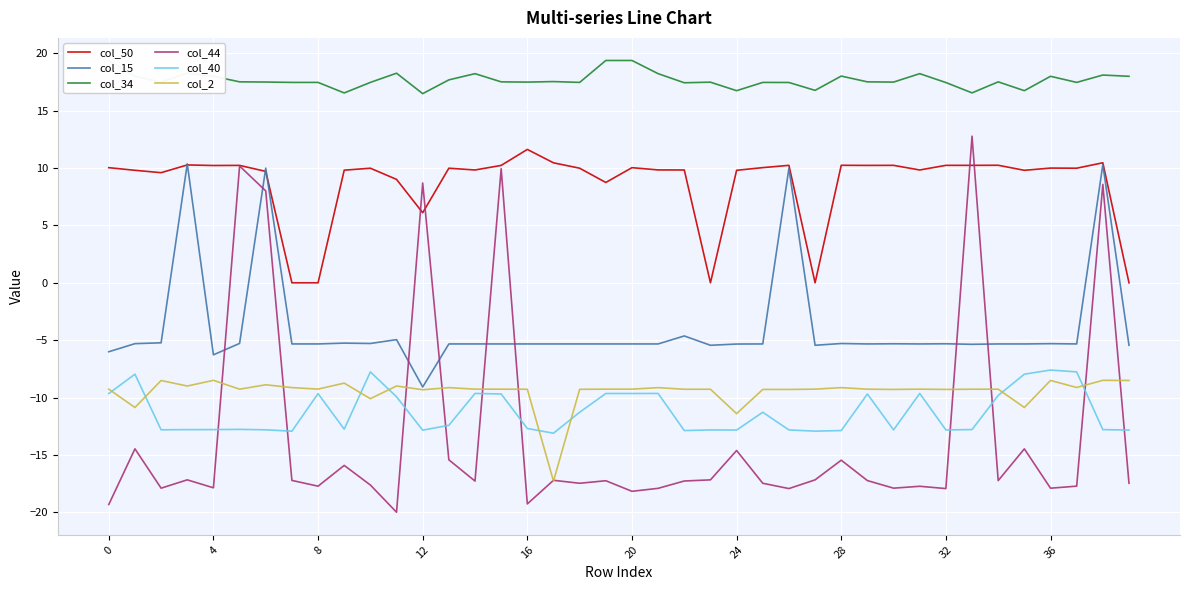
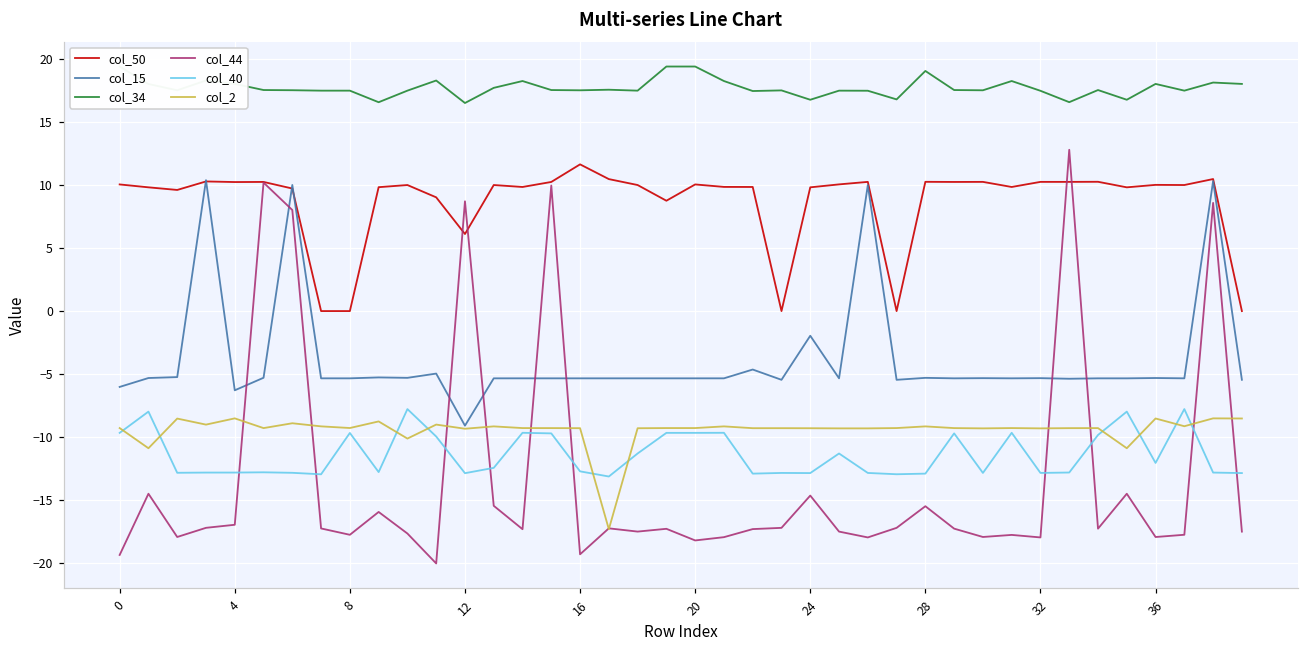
  {
    "col_50": {
      "0": 10.0,
      "4": 10.2,
      "8": 0.0,
      "12": 6.1,
      "16": 11.6,
      "20": 10.0,
      "24": 9.8,
      "28": 10.2,
      "32": 10.2,
      "36": 10.0
    },
    "col_15": {
      "0": -6.0,
      "4": -6.3,
      "8": -5.3,
      "12": -9.1,
      "16": -5.3,
      "20": -5.3,
-     "24": -5.3,
+     "24": -2.0,
      "28": -5.3,
      "32": -5.3,
      "36": -5.3
    },
    "col_34": {
      "8": 17.5,
      "12": 16.5,
      "16": 17.5,
      "20": 19.4,
      "24": 16.7,
-     "28": 18.0,
+     "28": 19.0,
      "32": 17.5,
      "36": 18.0
    },
    "col_44": {
      "0": -19.3,
-     "4": -17.9,
+     "4": -16.9,
      "8": -17.7,
      "12": 8.7,
      "16": -19.3,
      "20": -18.2,
      "24": -14.6,
      "28": -15.5,
      "32": -17.9,
      "36": -17.9
    },
    "col_40": {
      "0": -9.7,
      "4": -12.8,
      "8": -9.7,
      "12": -12.8,
      "16": -12.7,
      "20": -9.7,
      "24": -12.8,
      "28": -12.9,
      "32": -12.8,
-     "36": -7.6
+     "36": -12.0
    },
    "col_2": {
      "0": -9.3,
      "4": -8.5,
      "8": -9.3,
      "12": -9.3,
      "16": -9.3,
      "20": -9.3,
-     "24": -11.4,
+     "24": -9.3,
      "28": -9.1,
      "32": -9.3,
      "36": -8.5
    }
  }
